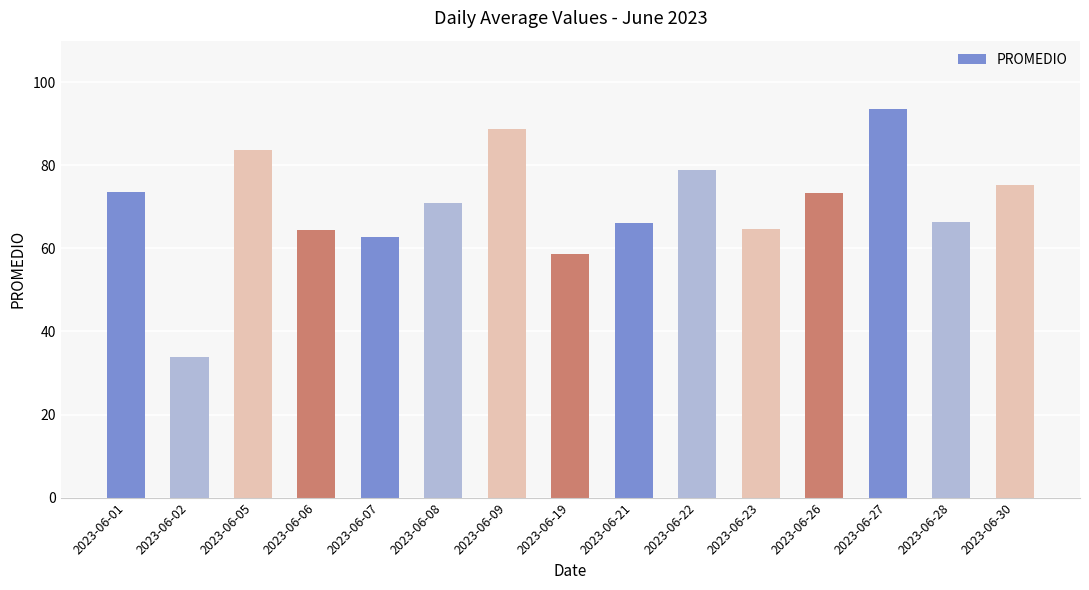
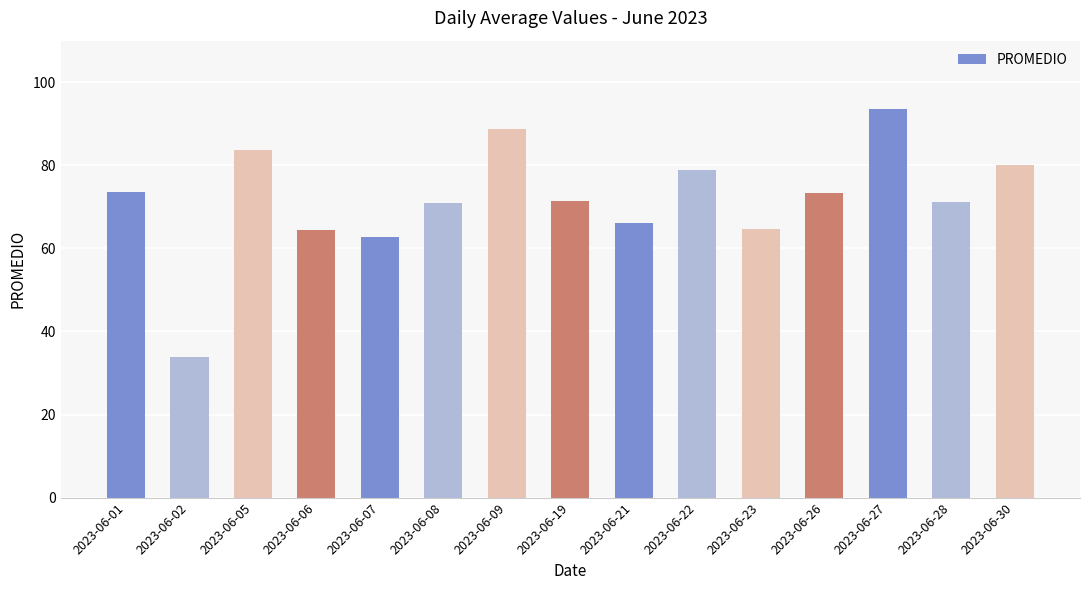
  {
    "2023-06-01": 74,
    "2023-06-02": 34,
    "2023-06-05": 84,
    "2023-06-06": 64,
    "2023-06-07": 63,
    "2023-06-08": 71,
    "2023-06-09": 89,
-   "2023-06-19": 59,
+   "2023-06-19": 71,
    "2023-06-21": 66,
    "2023-06-22": 79,
    "2023-06-23": 65,
    "2023-06-26": 73,
    "2023-06-27": 94,
-   "2023-06-28": 66,
-   "2023-06-30": 75
+   "2023-06-28": 71,
+   "2023-06-30": 80
  }
